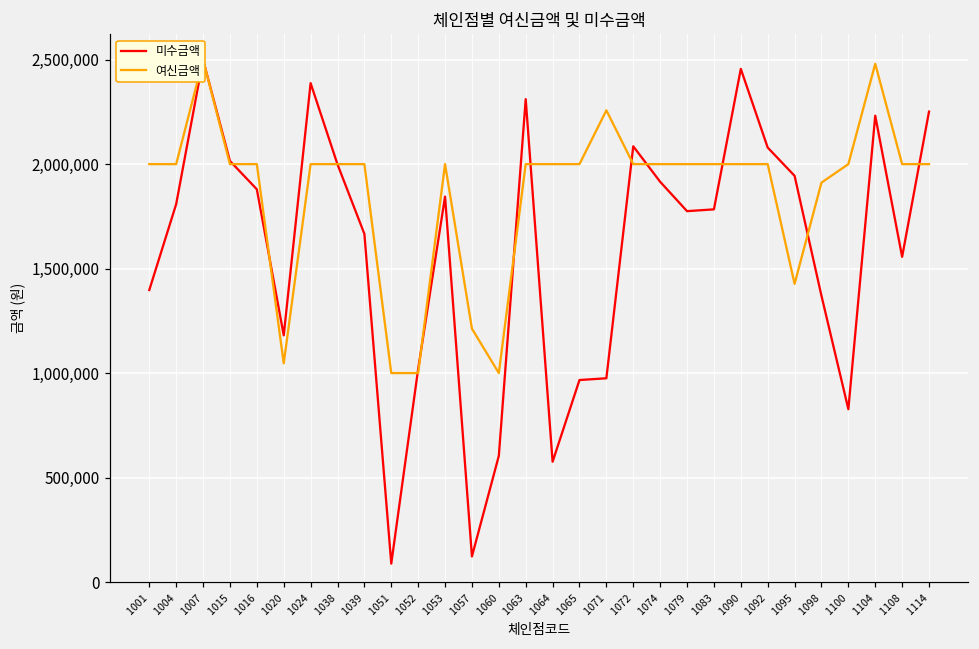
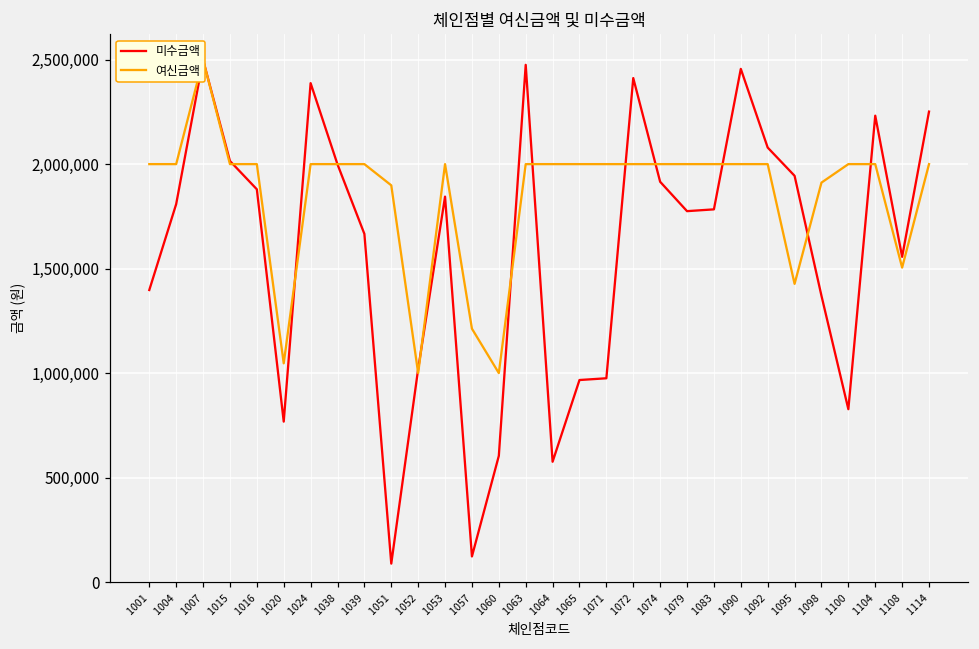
  {
    "미수금액": {
      "1001": "1,400,000",
      "1004": "1,810,000",
      "1015": "2,020,000",
      "1016": "1,880,000",
-     "1020": "1,180,000",
+     "1020": "770,000",
      "1024": "2,390,000",
      "1039": "1,670,000",
      "1051": "90,000",
      "1052": "1,020,000",
      "1053": "1,840,000",
      "1057": "120,000",
      "1060": "600,000",
-     "1063": "2,310,000",
+     "1063": "2,480,000",
      "1064": "580,000",
      "1065": "970,000",
      "1071": "980,000",
-     "1072": "2,090,000",
+     "1072": "2,410,000",
      "1074": "1,920,000",
      "1079": "1,770,000",
      "1083": "1,780,000",
      "1090": "2,460,000",
      "1092": "2,080,000",
      "1095": "1,940,000",
      "1098": "1,370,000",
      "1100": "830,000",
      "1104": "2,230,000",
      "1108": "1,560,000",
      "1114": "2,250,000"
    },
    "여신금액": {
      "1001": "2,000,000",
      "1004": "2,000,000",
      "1015": "2,000,000",
      "1016": "2,000,000",
      "1020": "1,050,000",
      "1024": "2,000,000",
      "1039": "2,000,000",
-     "1051": "1,000,000",
+     "1051": "1,900,000",
      "1052": "1,000,000",
      "1053": "2,000,000",
      "1057": "1,210,000",
      "1060": "1,000,000",
      "1063": "2,000,000",
      "1064": "2,000,000",
      "1065": "2,000,000",
-     "1071": "2,260,000",
+     "1071": "2,000,000",
      "1072": "2,000,000",
      "1074": "2,000,000",
      "1079": "2,000,000",
      "1083": "2,000,000",
      "1090": "2,000,000",
      "1092": "2,000,000",
      "1095": "1,430,000",
      "1098": "1,910,000",
      "1100": "2,000,000",
-     "1104": "2,480,000",
-     "1108": "2,000,000",
+     "1104": "2,000,000",
+     "1108": "1,500,000",
      "1114": "2,000,000"
    }
  }
